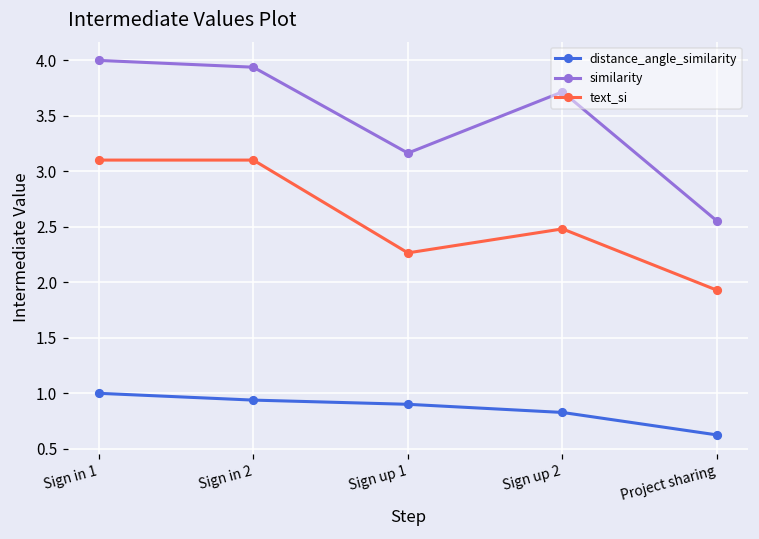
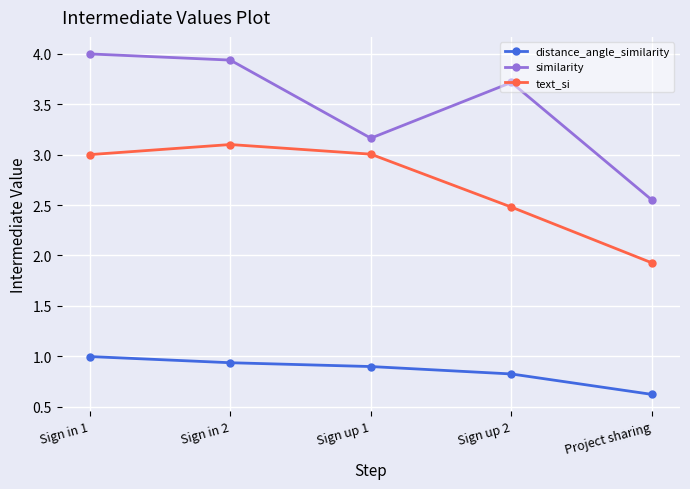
  {
    "distance_angle_similarity": {
      "Sign in 1": 1.00,
      "Sign in 2": 0.94,
      "Sign up 1": 0.90,
      "Sign up 2": 0.83,
      "Project sharing": 0.62
    },
    "similarity": {
      "Sign in 1": 4.00,
      "Sign in 2": 3.94,
      "Sign up 1": 3.16,
      "Project sharing": 2.55
    },
    "text_si": {
-     "Sign in 1": 3.1,
+     "Sign in 1": 3.0,
      "Sign in 2": 3.10,
-     "Sign up 1": 2.26,
+     "Sign up 1": 3.00,
      "Sign up 2": 2.48,
      "Project sharing": 1.93
    }
  }
